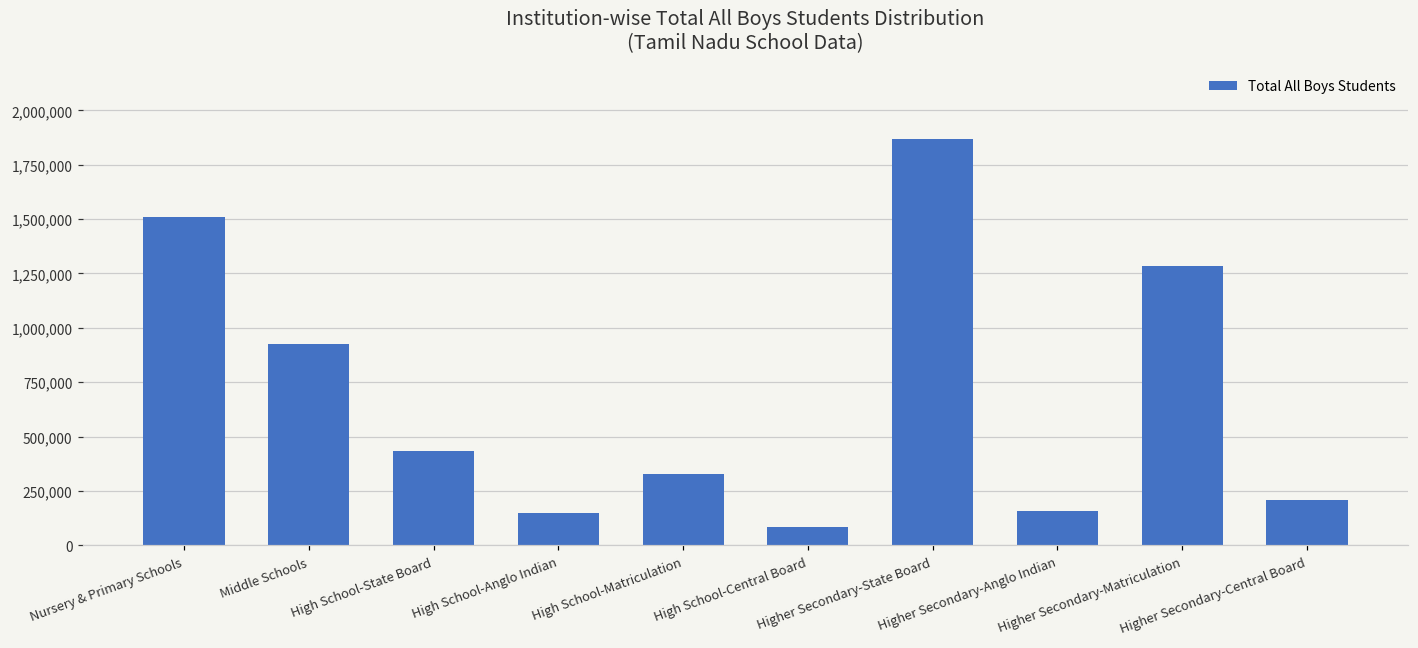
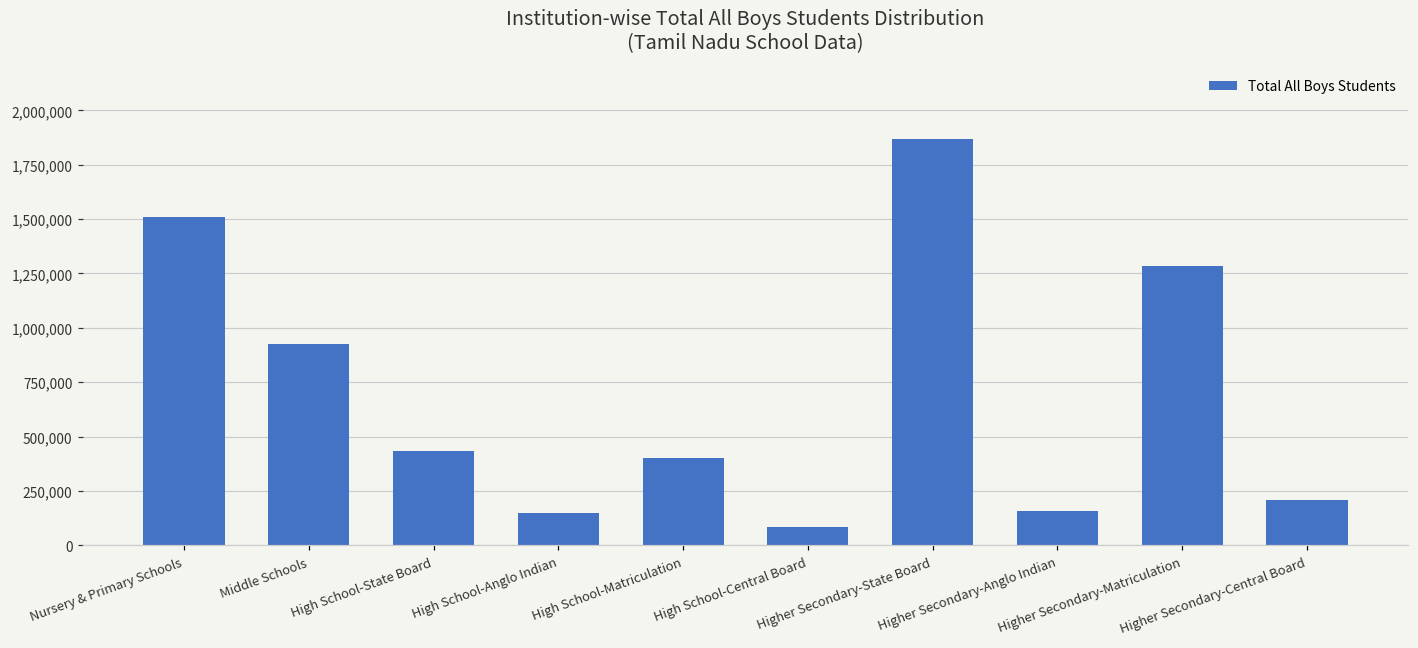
  {
    "Nursery & Primary Schools": "1,510,000",
    "Middle Schools": "930,000",
    "High School-State Board": "430,000",
    "High School-Anglo Indian": "150,000",
-   "High School-Matriculation": "330,000",
+   "High School-Matriculation": "400,000",
    "High School-Central Board": "80,000",
    "Higher Secondary-State Board": "1,870,000",
    "Higher Secondary-Anglo Indian": "160,000",
    "Higher Secondary-Matriculation": "1,280,000",
    "Higher Secondary-Central Board": "210,000"
  }
